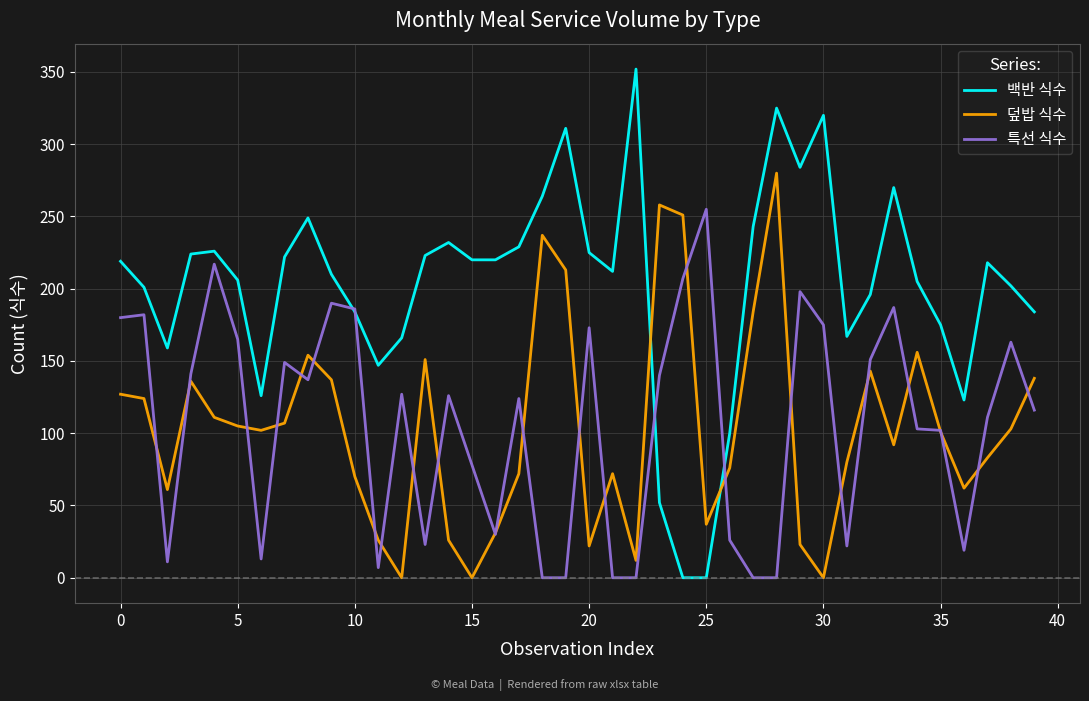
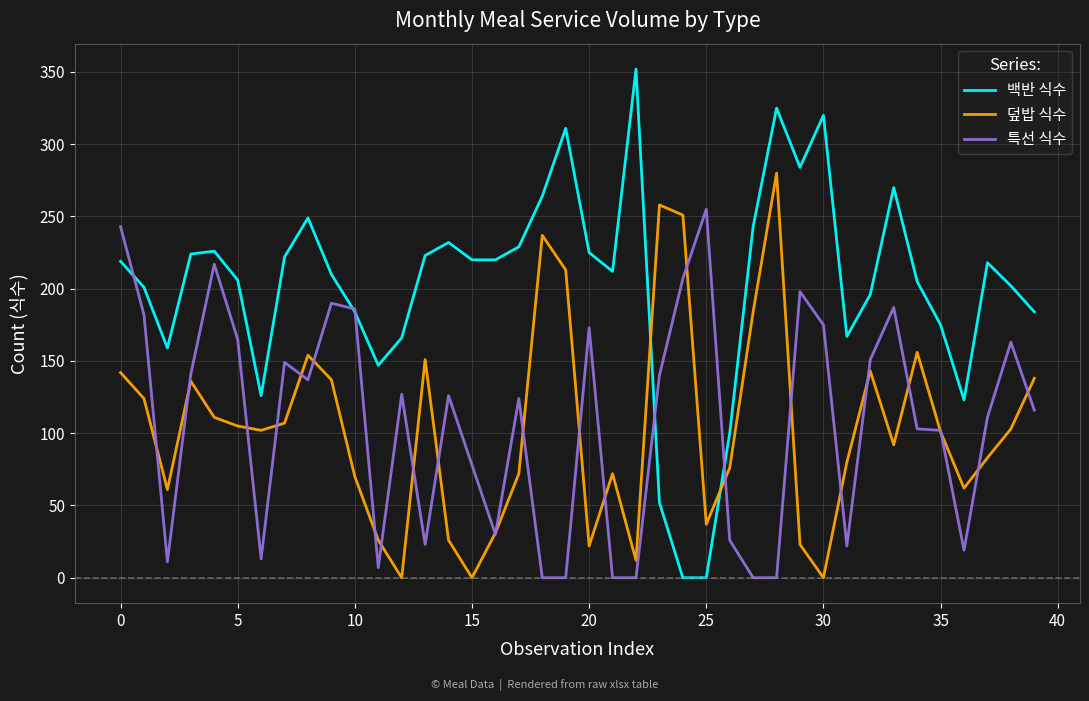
  {
    "백반 식수": {
      "0": 219,
      "5": 206,
      "10": 184,
      "15": 220,
      "20": 225,
      "25": 0,
      "30": 320,
      "35": 175
    },
    "덮밥 식수": {
-     "0": 127,
+     "0": 142,
      "5": 105,
      "10": 70,
      "15": 0,
      "20": 22,
      "25": 37,
      "30": 0
    },
    "특선 식수": {
-     "0": 180,
+     "0": 243,
      "5": 165,
      "10": 186,
      "15": 78,
      "20": 173,
      "25": 255,
      "30": 175
    }
  }
